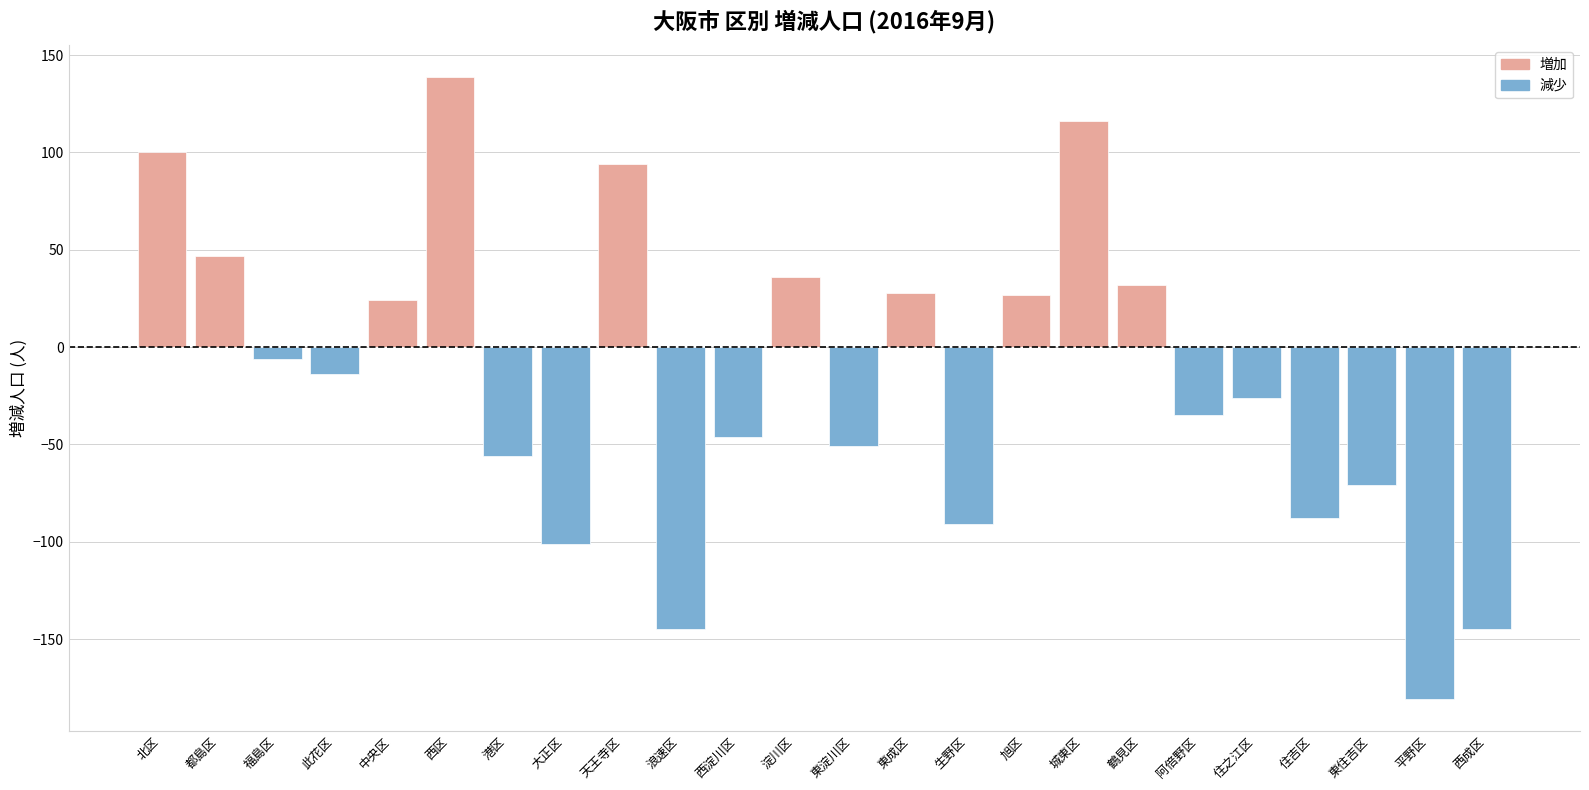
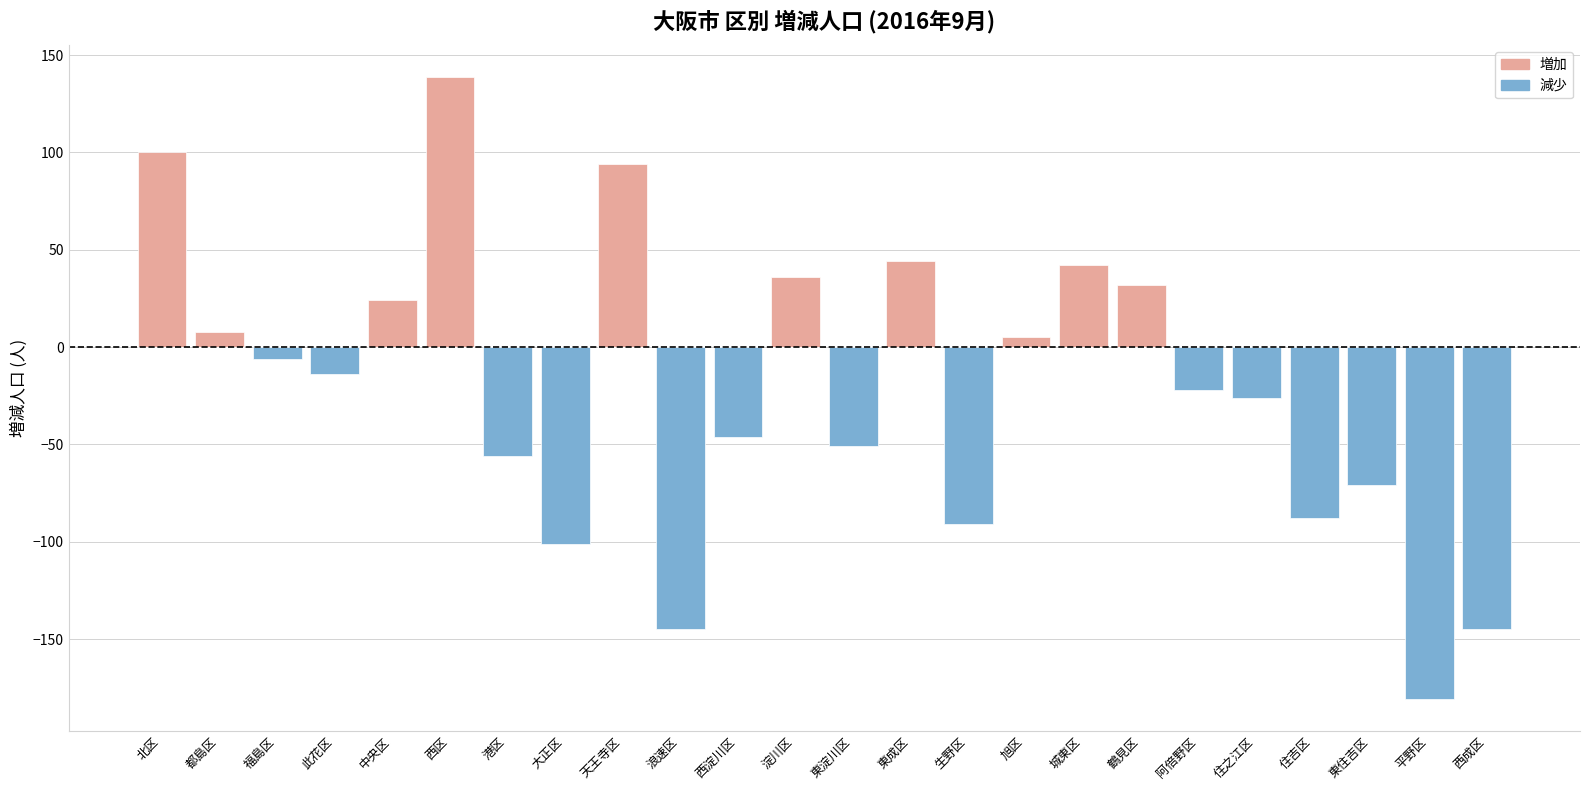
  {
    "増加": {
      "北区": 100,
-     "都島区": 47,
+     "都島区": 8,
      "福島区": 0,
      "此花区": 0,
      "中央区": 24,
      "西区": 139,
      "港区": 0,
      "大正区": 0,
      "天王寺区": 94,
      "浪速区": 0,
      "西淀川区": 0,
      "淀川区": 36,
      "東淀川区": 0,
-     "東成区": 28,
+     "東成区": 44,
      "生野区": 0,
-     "旭区": 27,
-     "城東区": 116,
+     "旭区": 5,
+     "城東区": 42,
      "鶴見区": 32,
      "阿倍野区": 0,
      "住之江区": 0,
      "住吉区": 0,
      "東住吉区": 0,
      "平野区": 0,
      "西成区": 0
    },
    "減少": {
      "北区": 0,
      "都島区": 0,
      "福島区": -6,
      "此花区": -14,
      "中央区": 0,
      "西区": 0,
      "港区": -56,
      "大正区": -101,
      "天王寺区": 0,
      "浪速区": -145,
      "西淀川区": -46,
      "淀川区": 0,
      "東淀川区": -51,
      "東成区": 0,
      "生野区": -91,
      "旭区": 0,
      "城東区": 0,
      "鶴見区": 0,
-     "阿倍野区": -35,
+     "阿倍野区": -22,
      "住之江区": -26,
      "住吉区": -88,
      "東住吉区": -71,
      "平野区": -181,
      "西成区": -145
    }
  }
